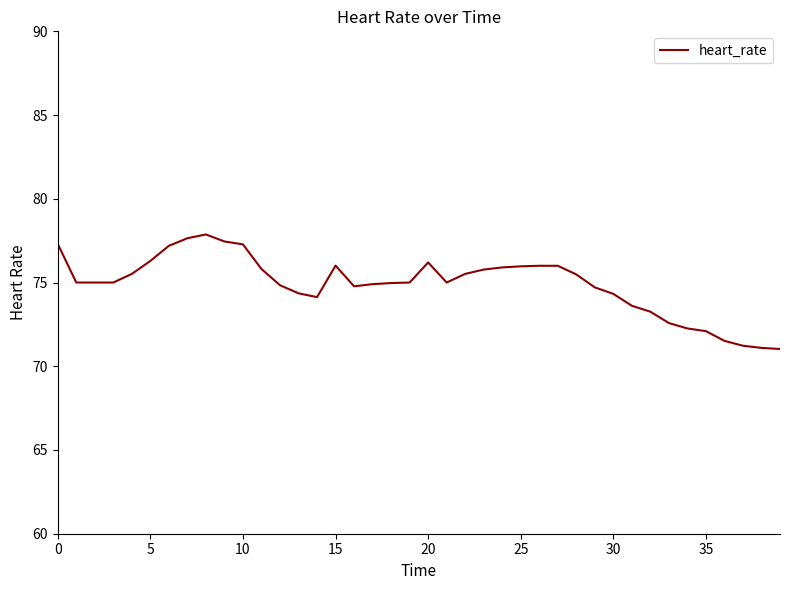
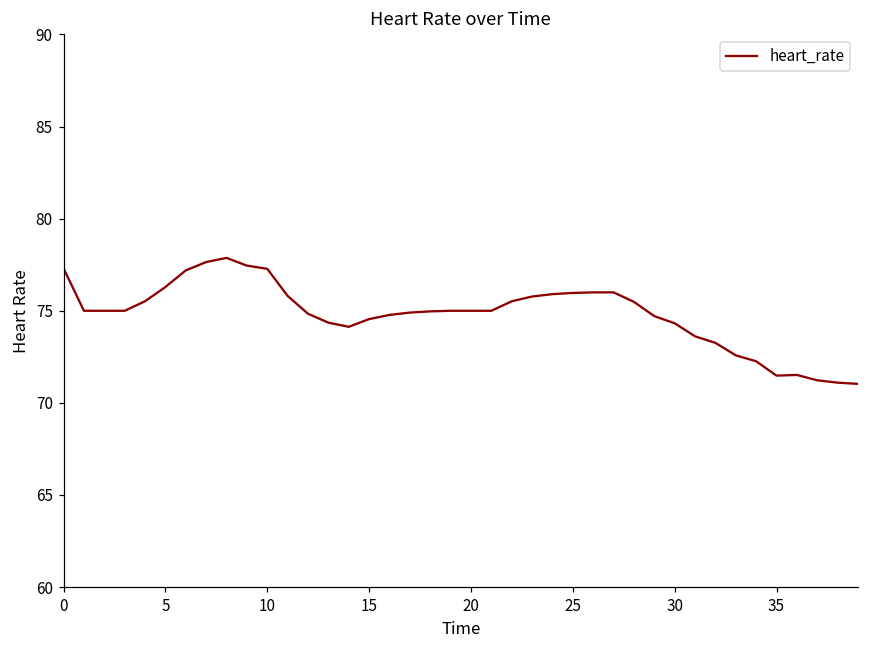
  {
    "0": 77.3,
    "5": 76.3,
    "10": 77.3,
-   "15": 76.0,
-   "20": 76.2,
+   "15": 74.5,
+   "20": 75.0,
    "25": 76.0,
    "30": 74.3,
-   "35": 72.1
+   "35": 71.5
  }
